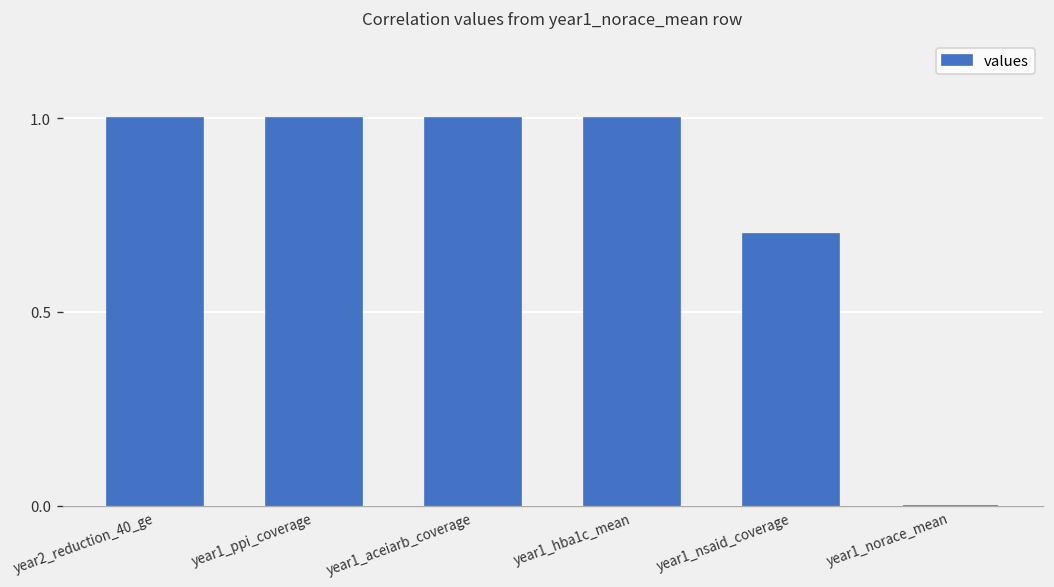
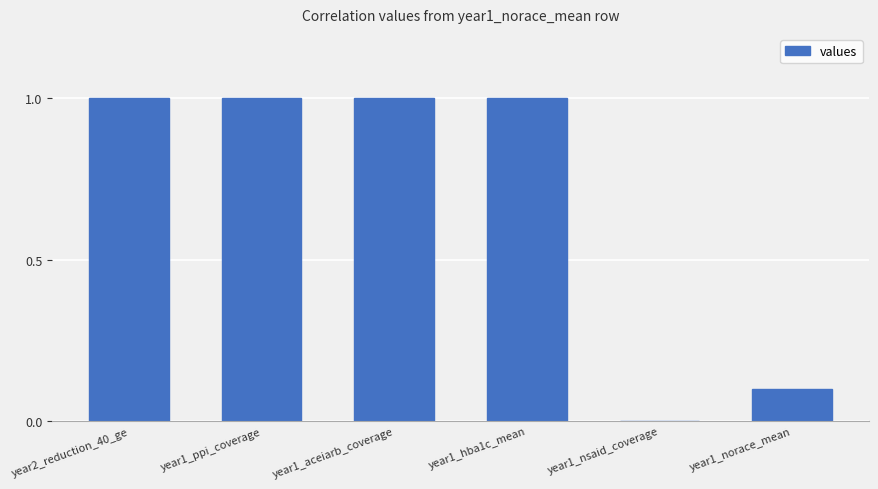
  {
    "year2_reduction_40_ge": 1.0,
    "year1_ppi_coverage": 1.0,
    "year1_aceiarb_coverage": 1.0,
    "year1_hba1c_mean": 1.0,
-   "year1_nsaid_coverage": 0.7,
-   "year1_norace_mean": 0.0
+   "year1_nsaid_coverage": 0.0,
+   "year1_norace_mean": 0.1
  }
